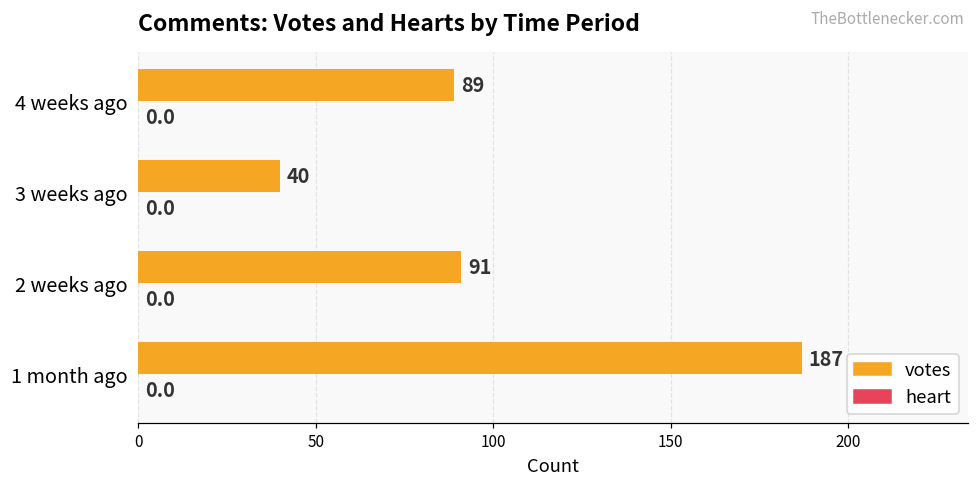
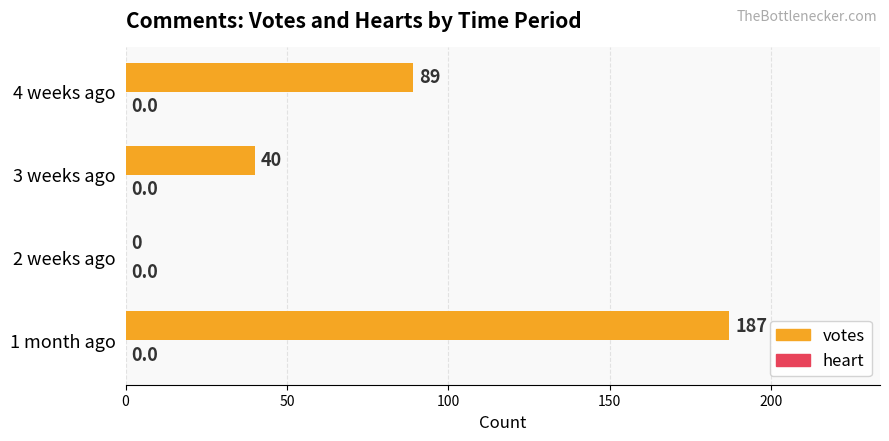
  {
    "votes": {
      "4 weeks ago": 89,
      "3 weeks ago": 40,
-     "2 weeks ago": 91,
+     "2 weeks ago": 0,
      "1 month ago": 187
    },
    "heart": {
      "4 weeks ago": 0.0,
      "3 weeks ago": 0.0,
      "2 weeks ago": 0.0,
      "1 month ago": 0.0
    }
  }
